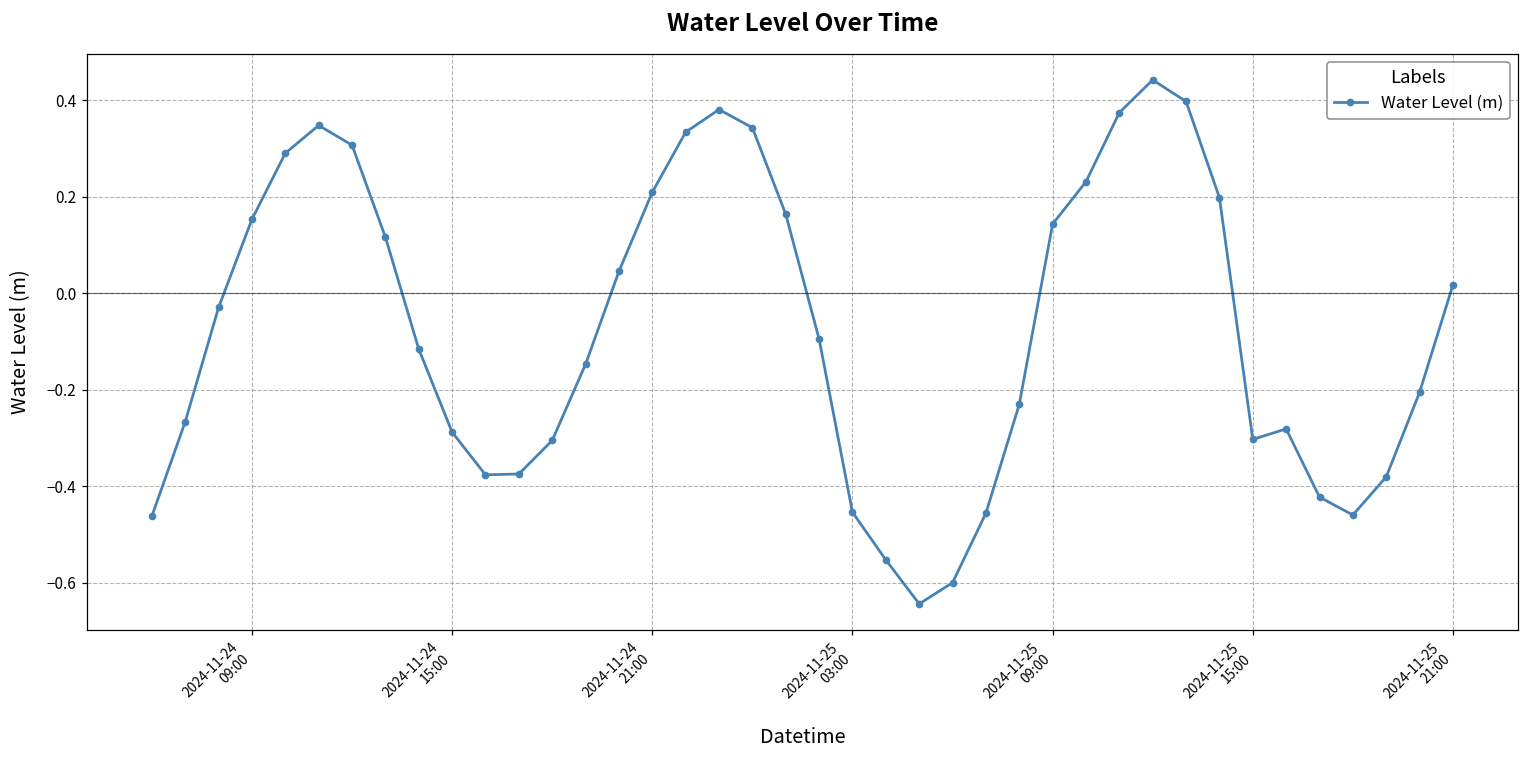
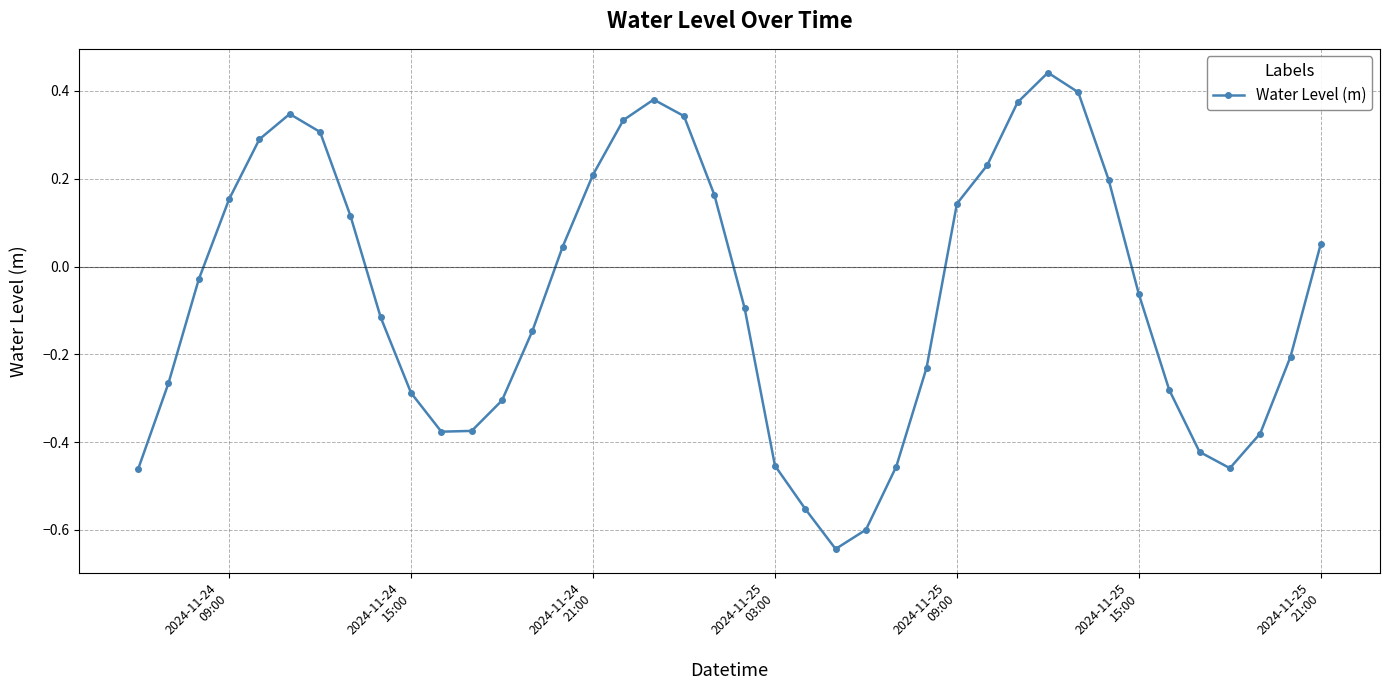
  {
    "2024-11-24 09:00": 0.15,
    "2024-11-24 15:00": -0.29,
    "2024-11-24 21:00": 0.21,
    "2024-11-25 03:00": -0.45,
    "2024-11-25 09:00": 0.14,
-   "2024-11-25 15:00": -0.30,
-   "2024-11-25 21:00": 0.02
+   "2024-11-25 15:00": -0.06,
+   "2024-11-25 21:00": 0.05
  }
